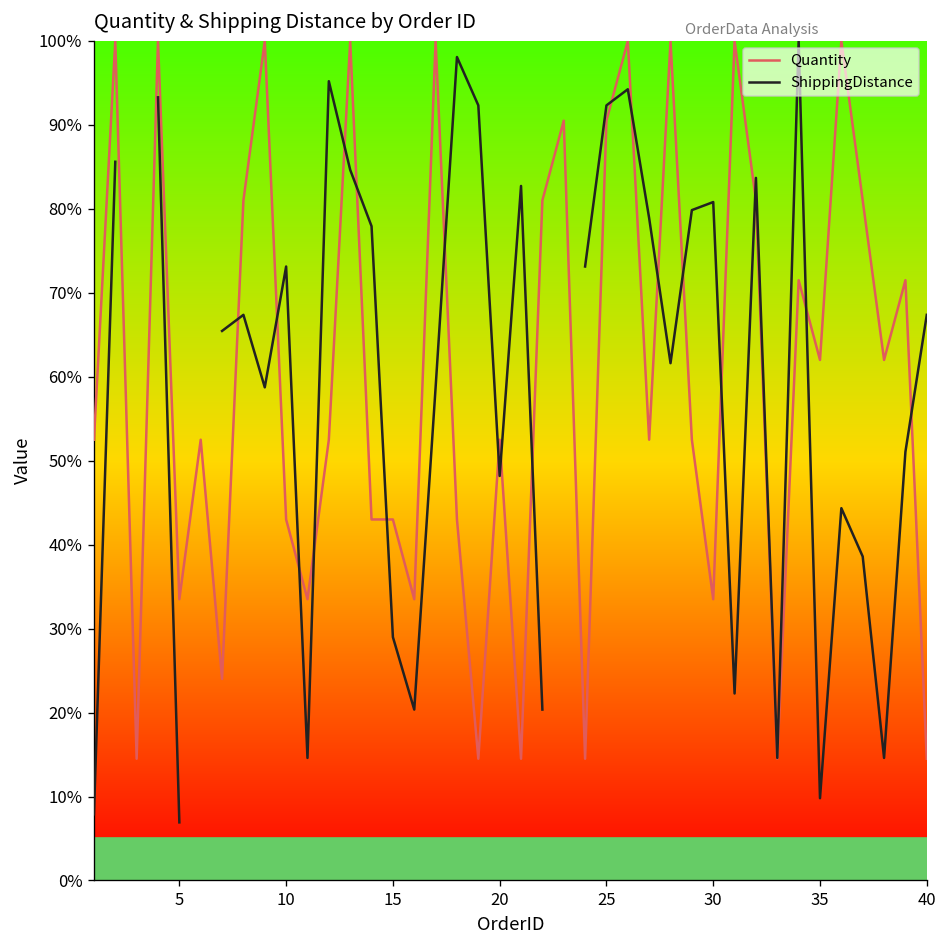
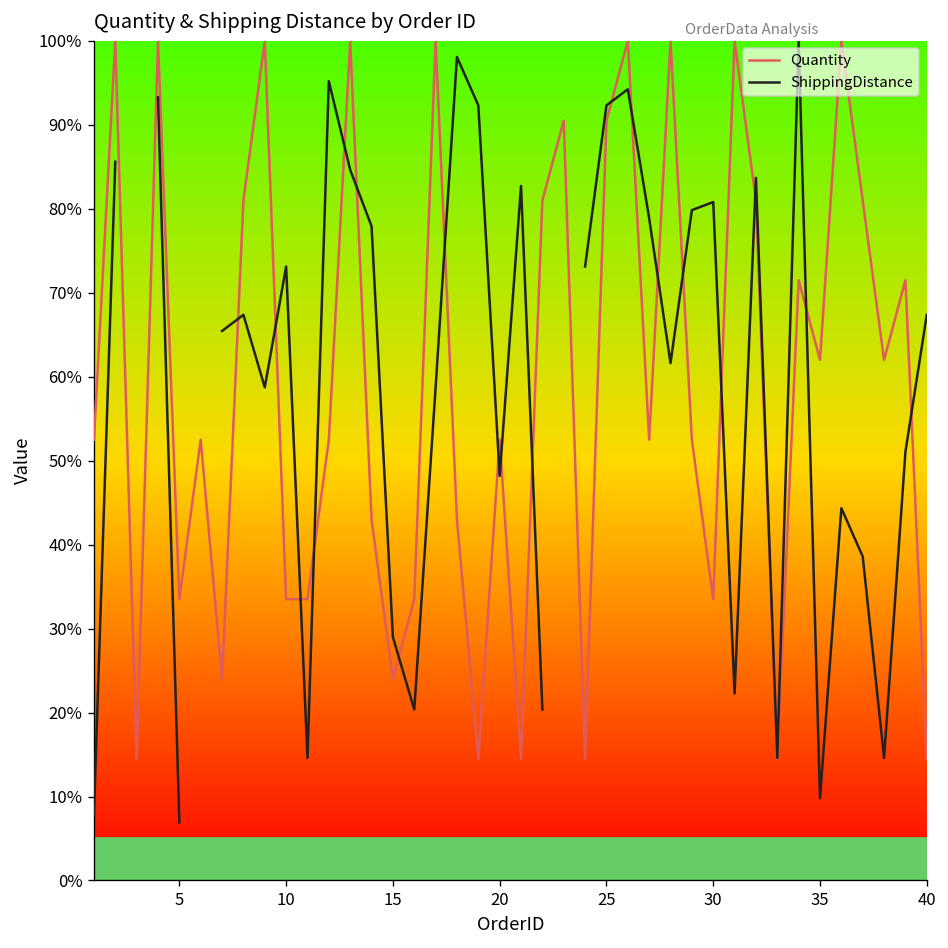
  {
    "Quantity": {
      "5": "34%",
-     "10": "43%",
-     "15": "43%",
+     "10": "34%",
+     "15": "24%",
      "20": "53%",
      "25": "91%",
      "30": "34%",
      "35": "62%",
      "40": "15%"
    },
    "ShippingDistance": {
      "5": "7%",
      "10": "73%",
      "15": "29%",
      "20": "48%",
      "25": "92%",
      "30": "81%",
      "35": "10%",
      "40": "67%"
    }
  }
